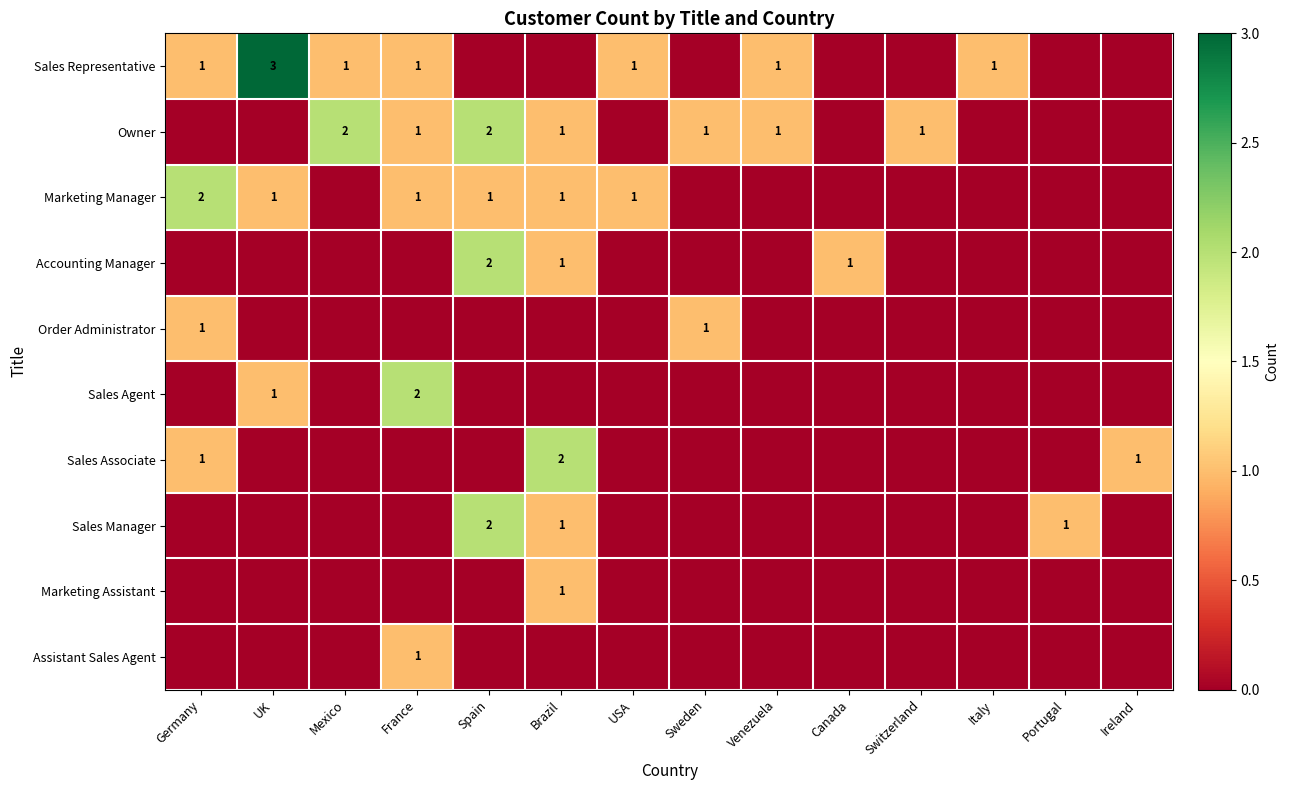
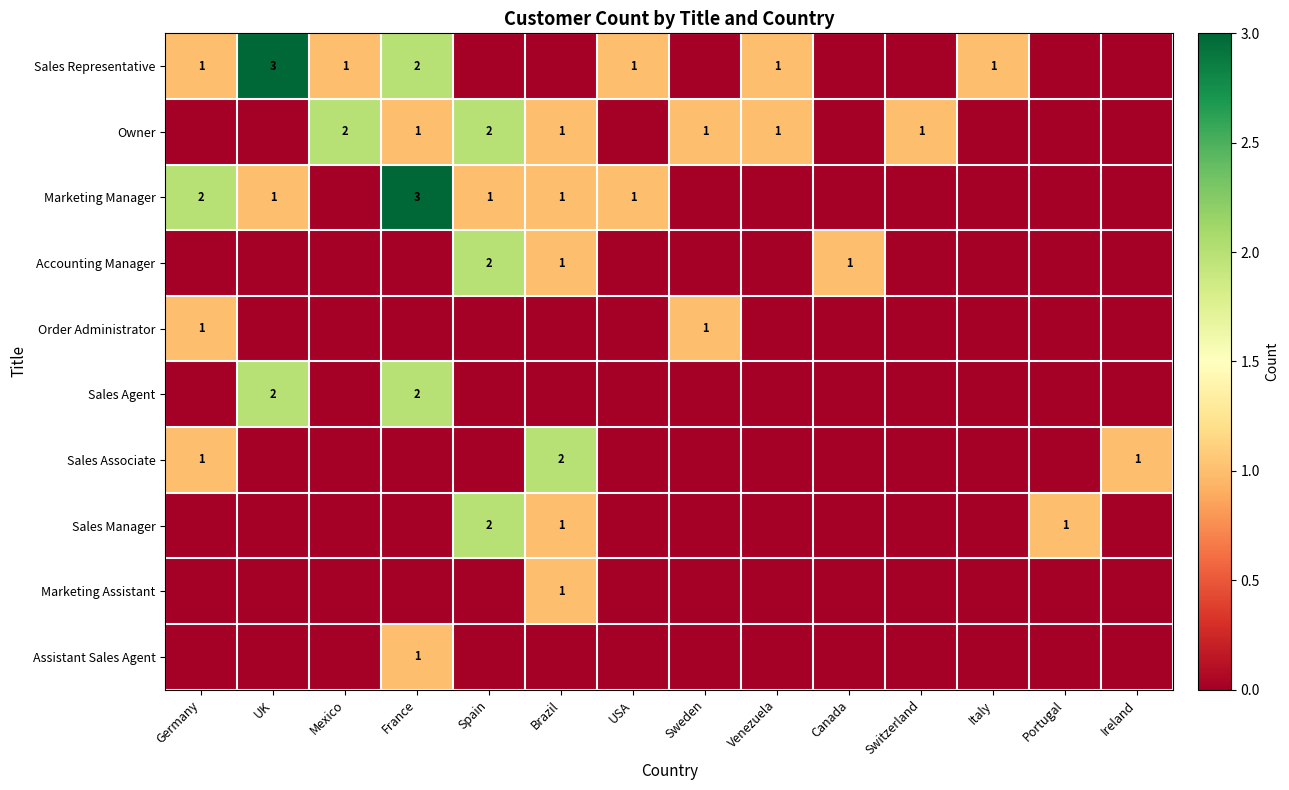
  {
    "Sales Representative": {
      "Germany": 1,
      "UK": 3,
      "Mexico": 1,
-     "France": 1,
+     "France": 2,
      "USA": 1,
      "Venezuela": 1,
      "Italy": 1
    },
    "Owner": {
      "Mexico": 2,
      "France": 1,
      "Spain": 2,
      "Brazil": 1,
      "Sweden": 1,
      "Venezuela": 1,
      "Switzerland": 1
    },
    "Marketing Manager": {
      "Germany": 2,
      "UK": 1,
-     "France": 1,
+     "France": 3,
      "Spain": 1,
      "Brazil": 1,
      "USA": 1
    },
    "Accounting Manager": {
      "Spain": 2,
      "Brazil": 1,
      "Canada": 1
    },
    "Order Administrator": {
      "Germany": 1,
      "Sweden": 1
    },
    "Sales Agent": {
-     "UK": 1,
+     "UK": 2,
      "France": 2
    },
    "Sales Associate": {
      "Germany": 1,
      "Brazil": 2,
      "Ireland": 1
    },
    "Sales Manager": {
      "Spain": 2,
      "Brazil": 1,
      "Portugal": 1
    },
    "Marketing Assistant": {
      "Brazil": 1
    },
    "Assistant Sales Agent": {
      "France": 1
    }
  }
